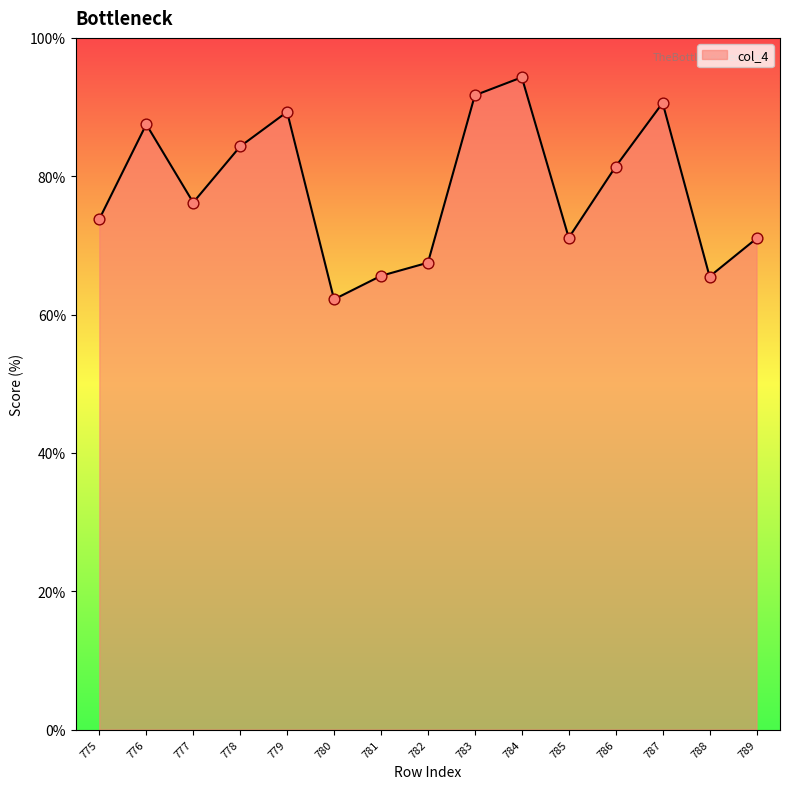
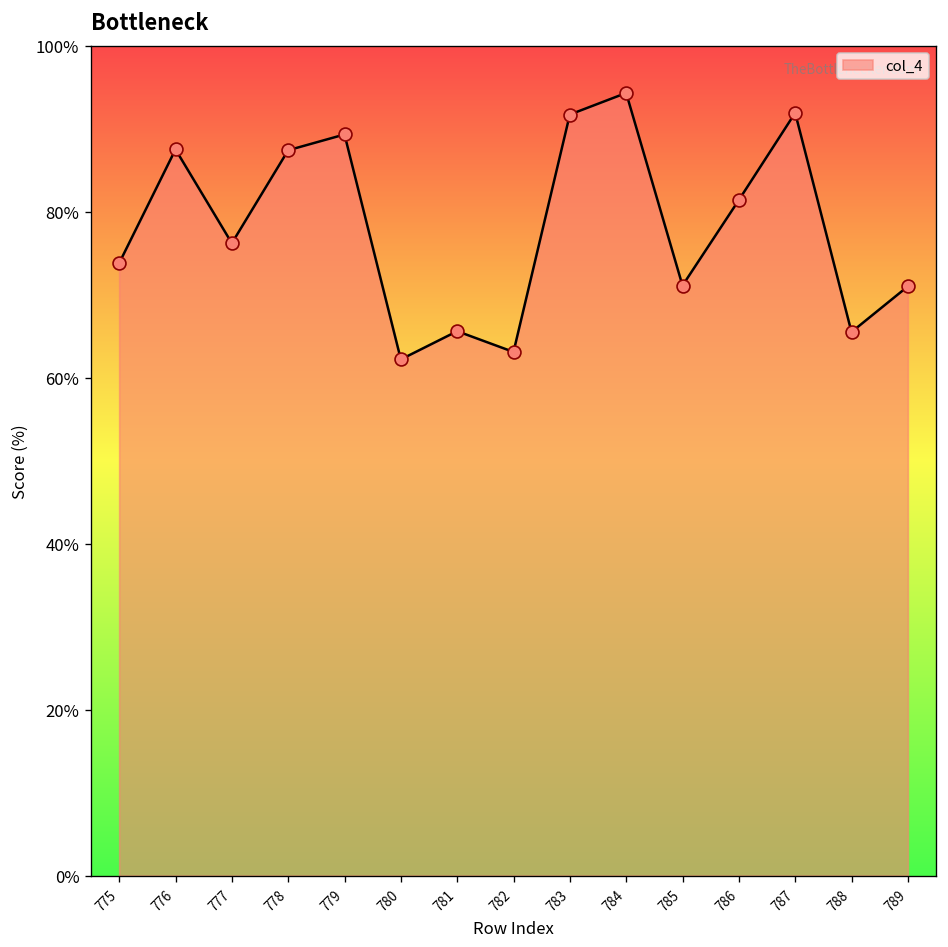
  {
    "775": "74%",
    "776": "88%",
    "777": "76%",
-   "778": "84%",
+   "778": "87%",
    "779": "89%",
    "780": "62%",
    "781": "66%",
-   "782": "68%",
+   "782": "63%",
    "783": "92%",
    "784": "94%",
    "785": "71%",
    "786": "81%",
-   "787": "91%",
+   "787": "92%",
    "788": "66%",
    "789": "71%"
  }
